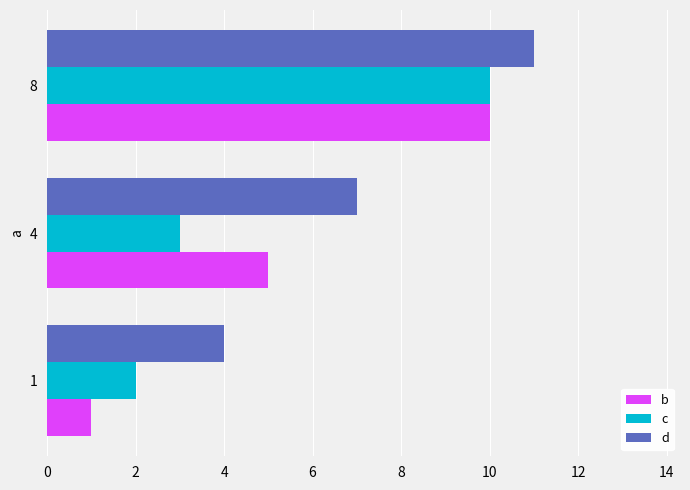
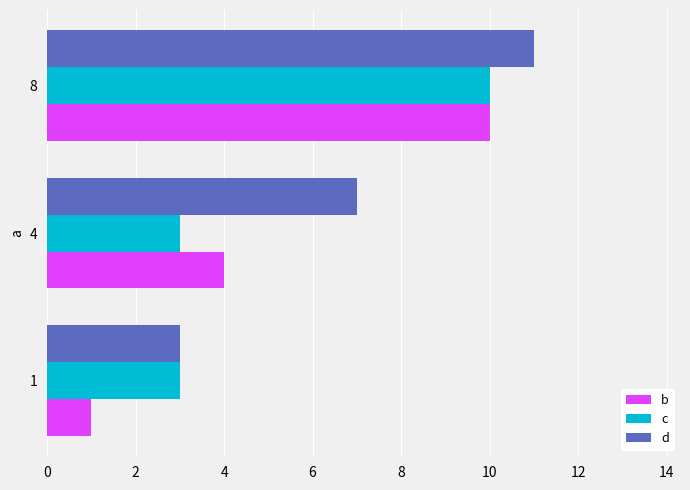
  {
    "b": {
      "8": 10,
-     "4": 5,
+     "4": 4,
      "1": 1
    },
    "c": {
      "8": 10,
      "4": 3,
-     "1": 2
+     "1": 3
    },
    "d": {
      "8": 11,
      "4": 7,
-     "1": 4
+     "1": 3
    }
  }
